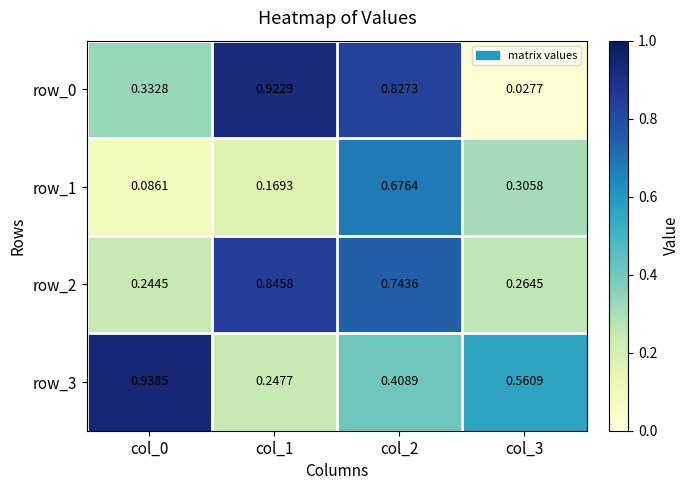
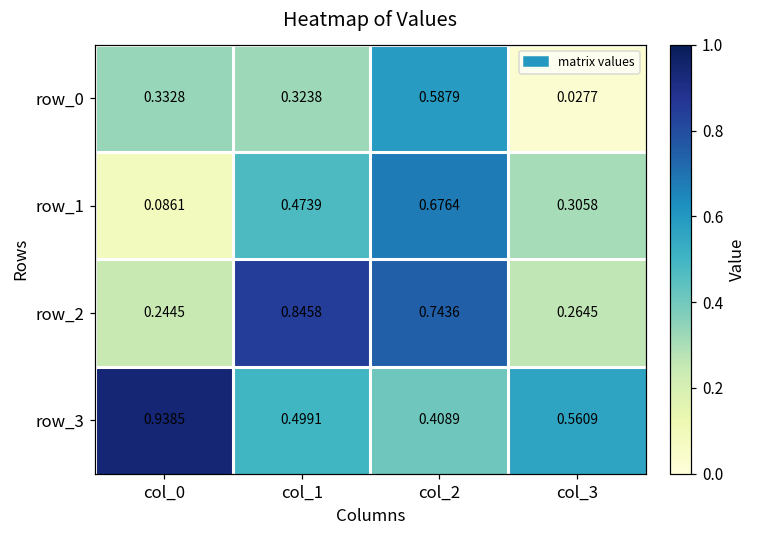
  {
    "row_0": {
      "col_0": 0.3328,
-     "col_1": 0.9229,
-     "col_2": 0.8273,
+     "col_1": 0.3238,
+     "col_2": 0.5879,
      "col_3": 0.0277
    },
    "row_1": {
      "col_0": 0.0861,
-     "col_1": 0.1693,
+     "col_1": 0.4739,
      "col_2": 0.6764,
      "col_3": 0.3058
    },
    "row_2": {
      "col_0": 0.2445,
      "col_1": 0.8458,
      "col_2": 0.7436,
      "col_3": 0.2645
    },
    "row_3": {
      "col_0": 0.9385,
-     "col_1": 0.2477,
+     "col_1": 0.4991,
      "col_2": 0.4089,
      "col_3": 0.5609
    }
  }
